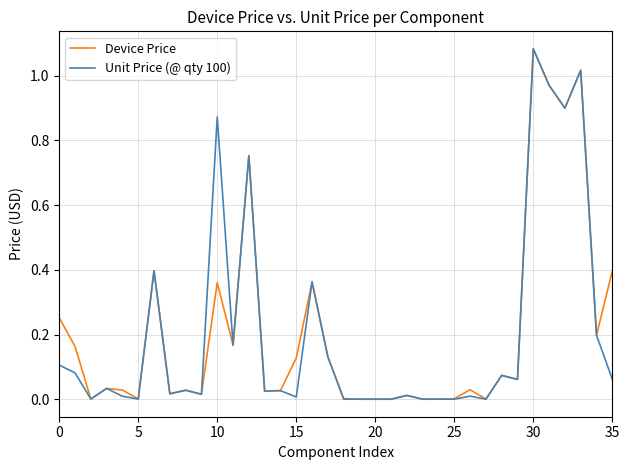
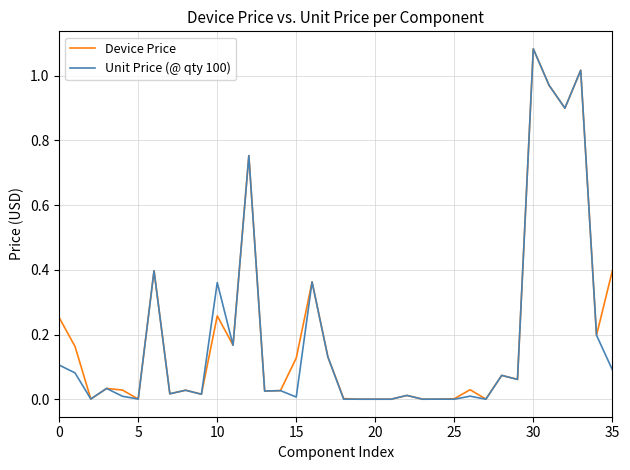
  {
    "Device Price": {
      "0": 0.25,
-     "10": 0.36,
+     "10": 0.26,
      "15": 0.13,
      "35": 0.40
    },
    "Unit Price (@ qty 100)": {
      "0": 0.11,
-     "10": 0.87,
+     "10": 0.36,
      "15": 0.01,
-     "35": 0.06
+     "35": 0.09
    }
  }
